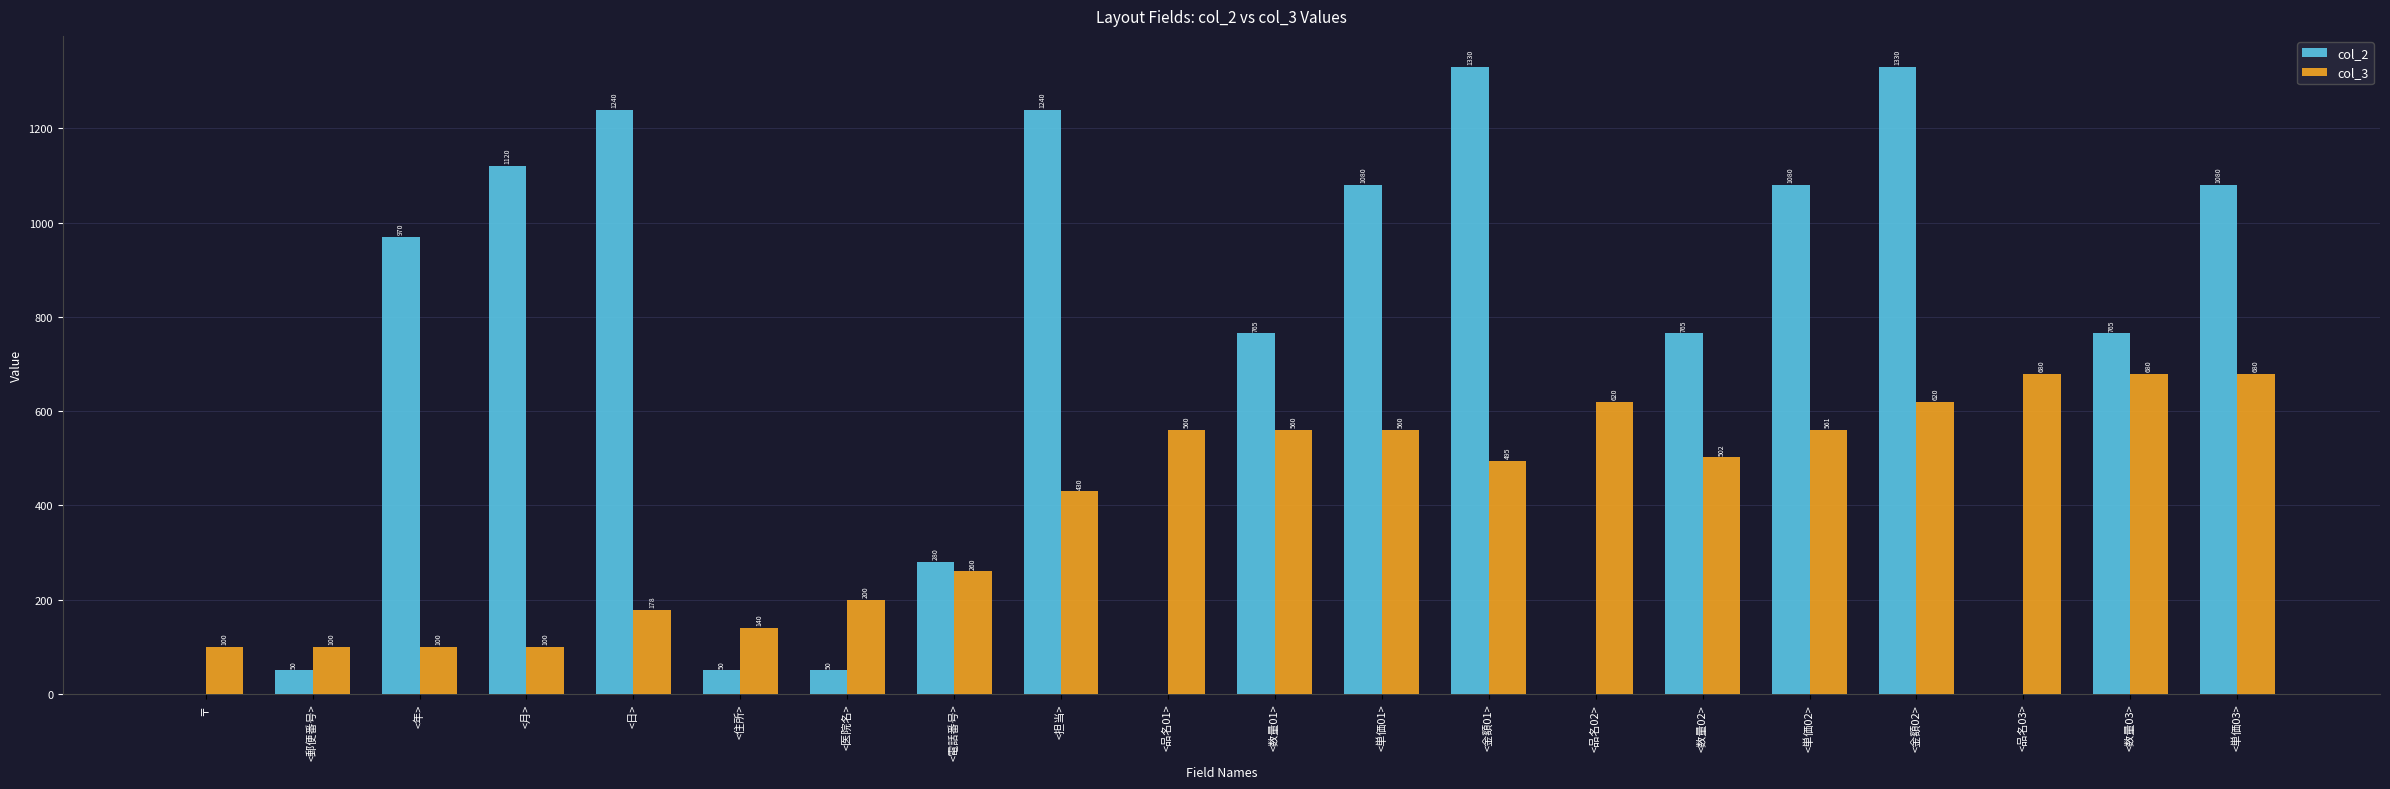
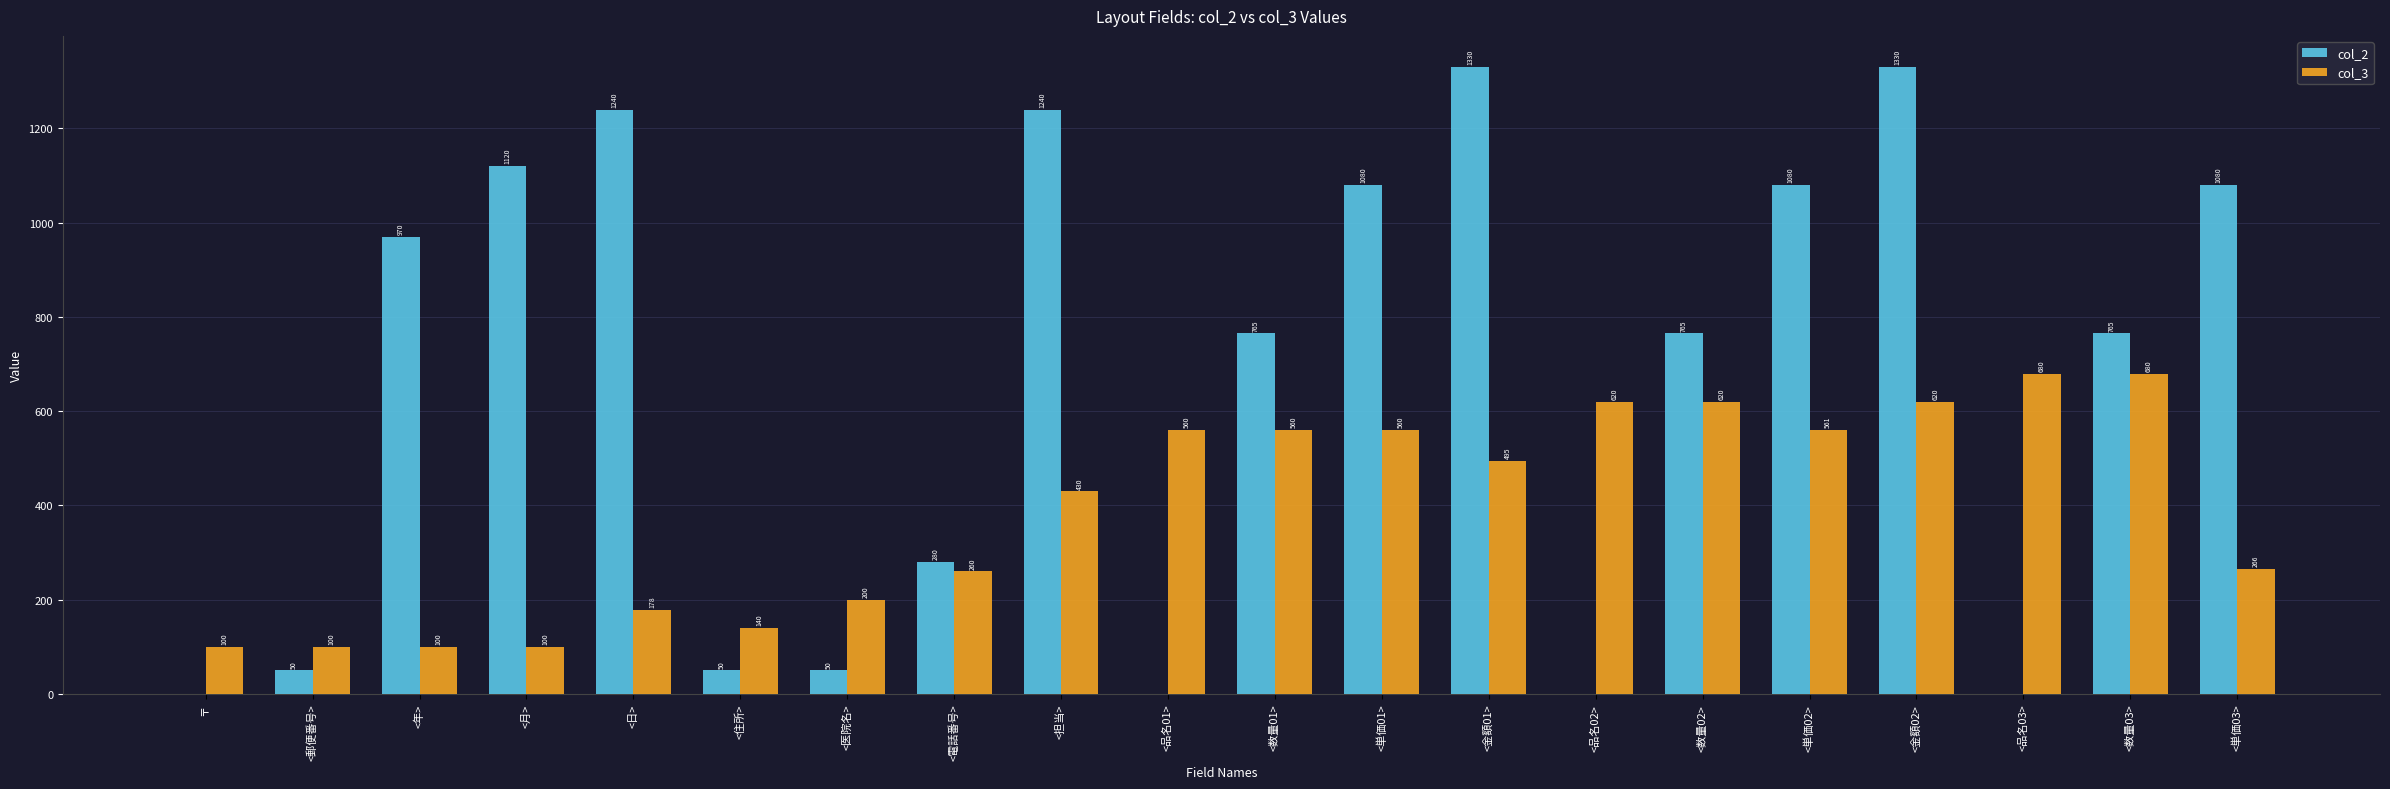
  {
    "col_2": {
      "<郵便番号>": 50,
      "<年>": 970,
      "<月>": 1120,
      "<日>": 1240,
      "<住所>": 50,
      "<医院名>": 50,
      "<電話番号>": 280,
      "<担当>": 1240,
      "<数量01>": 765,
      "<単価01>": 1080,
      "<金額01>": 1330,
      "<数量02>": 765,
      "<単価02>": 1080,
      "<金額02>": 1330,
      "<数量03>": 765,
      "<単価03>": 1080
    },
    "col_3": {
      "〒": 100,
      "<郵便番号>": 100,
      "<年>": 100,
      "<月>": 100,
      "<日>": 178,
      "<住所>": 140,
      "<医院名>": 200,
      "<電話番号>": 260,
      "<担当>": 430,
      "<品名01>": 560,
      "<数量01>": 560,
      "<単価01>": 560,
      "<金額01>": 495,
      "<品名02>": 620,
-     "<数量02>": 502,
+     "<数量02>": 620,
      "<単価02>": 561,
      "<金額02>": 620,
      "<品名03>": 680,
      "<数量03>": 680,
-     "<単価03>": 680
+     "<単価03>": 266
    }
  }
